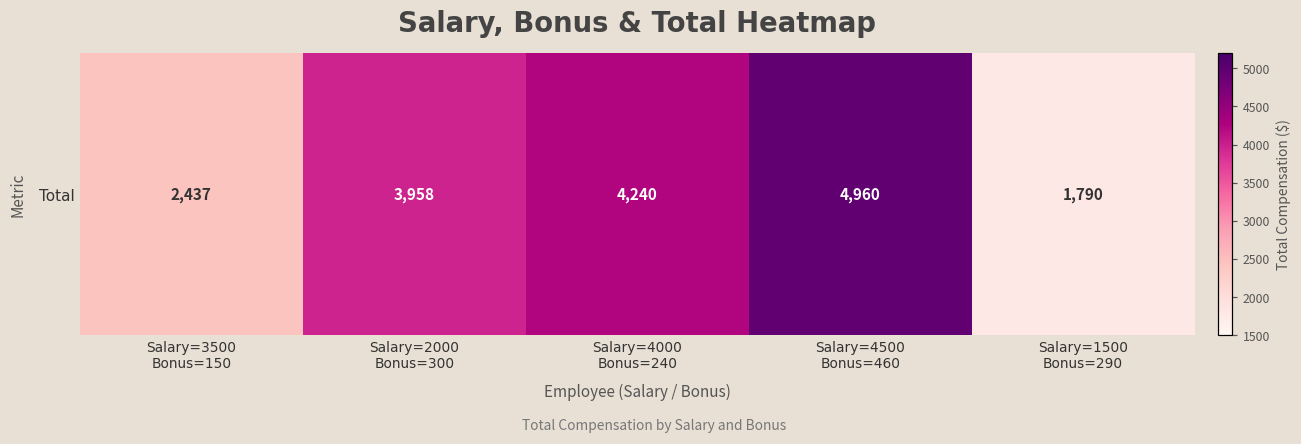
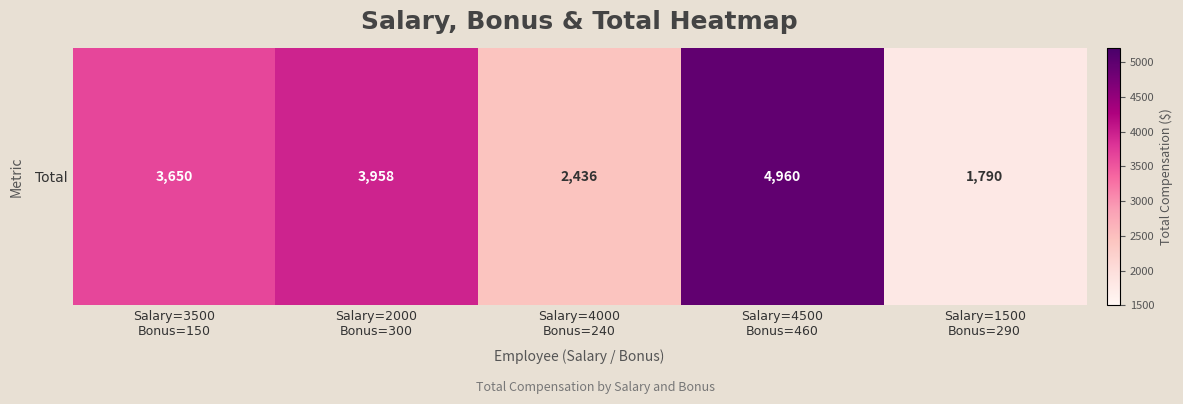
  {
    "Total": {
-     "Salary=3500 Bonus=150": "2,437",
+     "Salary=3500 Bonus=150": "3,650",
      "Salary=2000 Bonus=300": "3,958",
-     "Salary=4000 Bonus=240": "4,240",
+     "Salary=4000 Bonus=240": "2,436",
      "Salary=4500 Bonus=460": "4,960",
      "Salary=1500 Bonus=290": "1,790"
    }
  }
